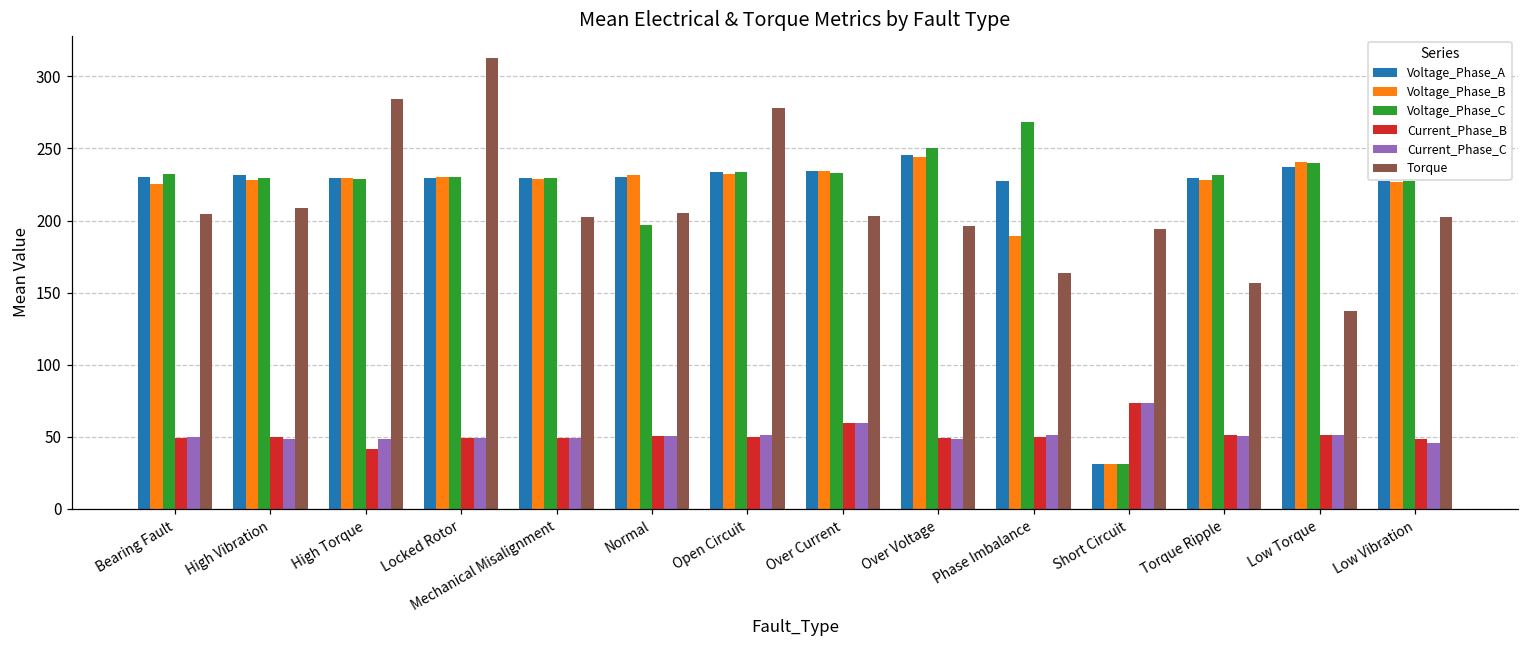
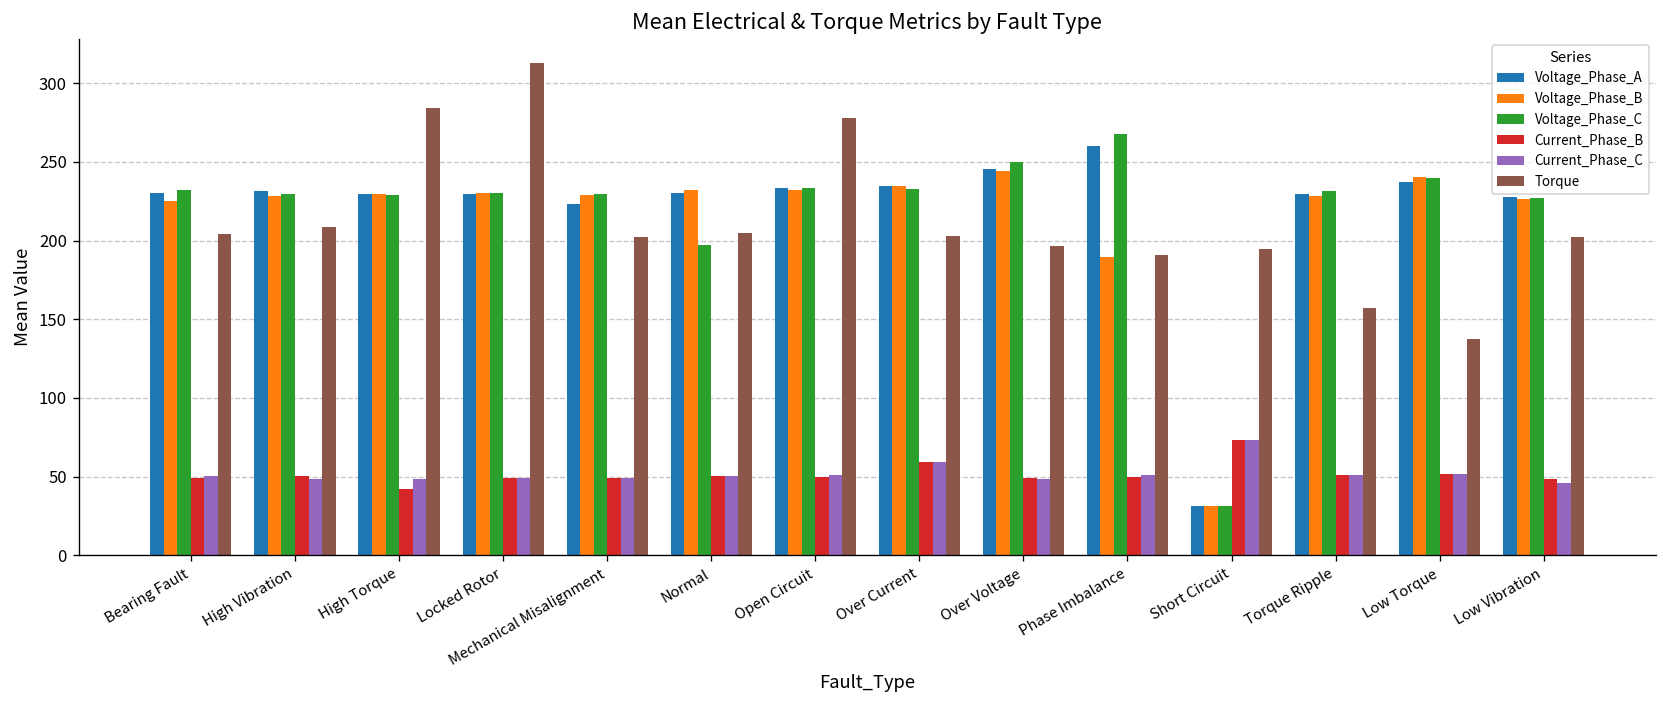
  {
    "Voltage_Phase_A": {
      "Bearing Fault": 230,
      "High Vibration": 231,
      "High Torque": 230,
      "Locked Rotor": 230,
-     "Mechanical Misalignment": 230,
+     "Mechanical Misalignment": 223,
      "Normal": 230,
      "Open Circuit": 233,
      "Over Current": 235,
      "Over Voltage": 246,
-     "Phase Imbalance": 228,
+     "Phase Imbalance": 260,
      "Short Circuit": 31,
      "Torque Ripple": 230,
      "Low Torque": 237,
      "Low Vibration": 228
    },
    "Voltage_Phase_B": {
      "Bearing Fault": 225,
      "High Vibration": 228,
      "High Torque": 229,
      "Locked Rotor": 231,
      "Mechanical Misalignment": 229,
      "Normal": 232,
      "Open Circuit": 232,
      "Over Current": 235,
      "Over Voltage": 244,
      "Phase Imbalance": 189,
      "Short Circuit": 31,
      "Torque Ripple": 228,
      "Low Torque": 241,
      "Low Vibration": 227
    },
    "Voltage_Phase_C": {
      "Bearing Fault": 232,
      "High Vibration": 230,
      "High Torque": 229,
      "Locked Rotor": 230,
      "Mechanical Misalignment": 229,
      "Normal": 197,
      "Open Circuit": 234,
      "Over Current": 233,
      "Over Voltage": 250,
      "Phase Imbalance": 268,
      "Short Circuit": 31,
      "Torque Ripple": 232,
      "Low Torque": 240,
      "Low Vibration": 227
    },
    "Current_Phase_B": {
      "Bearing Fault": 49,
      "High Vibration": 50,
      "High Torque": 42,
      "Locked Rotor": 49,
      "Mechanical Misalignment": 49,
      "Normal": 50,
      "Open Circuit": 50,
      "Over Current": 59,
      "Over Voltage": 49,
      "Phase Imbalance": 50,
      "Short Circuit": 74,
      "Torque Ripple": 51,
      "Low Torque": 51,
      "Low Vibration": 49
    },
    "Current_Phase_C": {
      "Bearing Fault": 50,
      "High Vibration": 49,
      "High Torque": 48,
      "Locked Rotor": 49,
      "Mechanical Misalignment": 49,
      "Normal": 50,
      "Open Circuit": 51,
      "Over Current": 59,
      "Over Voltage": 49,
      "Phase Imbalance": 51,
      "Short Circuit": 73,
      "Torque Ripple": 51,
      "Low Torque": 52,
      "Low Vibration": 46
    },
    "Torque": {
      "Bearing Fault": 205,
      "High Vibration": 209,
      "High Torque": 285,
      "Locked Rotor": 313,
      "Mechanical Misalignment": 202,
      "Normal": 205,
      "Open Circuit": 278,
      "Over Current": 203,
      "Over Voltage": 196,
-     "Phase Imbalance": 163,
+     "Phase Imbalance": 191,
      "Short Circuit": 194,
      "Torque Ripple": 157,
      "Low Torque": 137,
      "Low Vibration": 202
    }
  }
